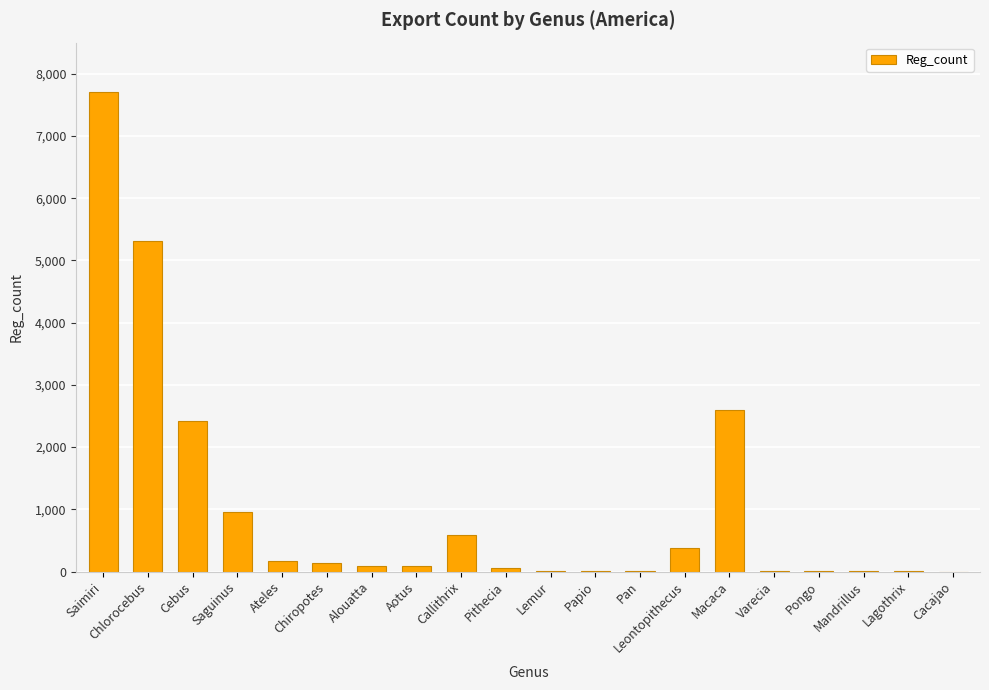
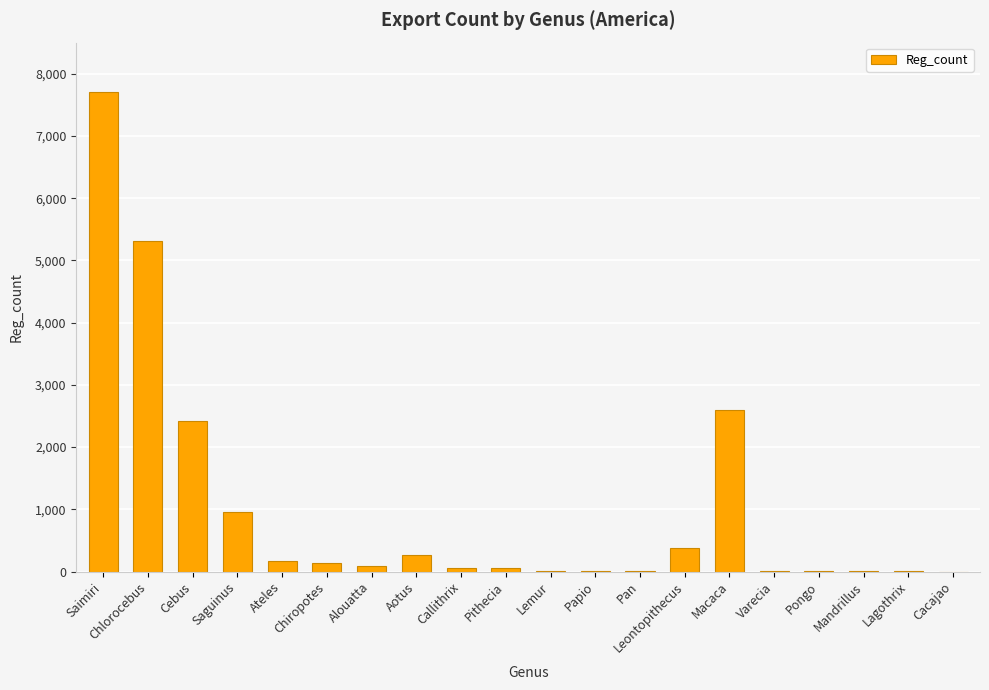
  {
    "Saimiri": "7,700",
    "Chlorocebus": "5,300",
    "Cebus": "2,400",
    "Saguinus": "1,000",
    "Ateles": "200",
    "Chiropotes": "100",
    "Alouatta": "100",
-   "Aotus": "100",
-   "Callithrix": "600",
+   "Aotus": "300",
+   "Callithrix": "100",
    "Pithecia": "100",
    "Leontopithecus": "400",
    "Macaca": "2,600",
    "Cacajao": "0"
  }
